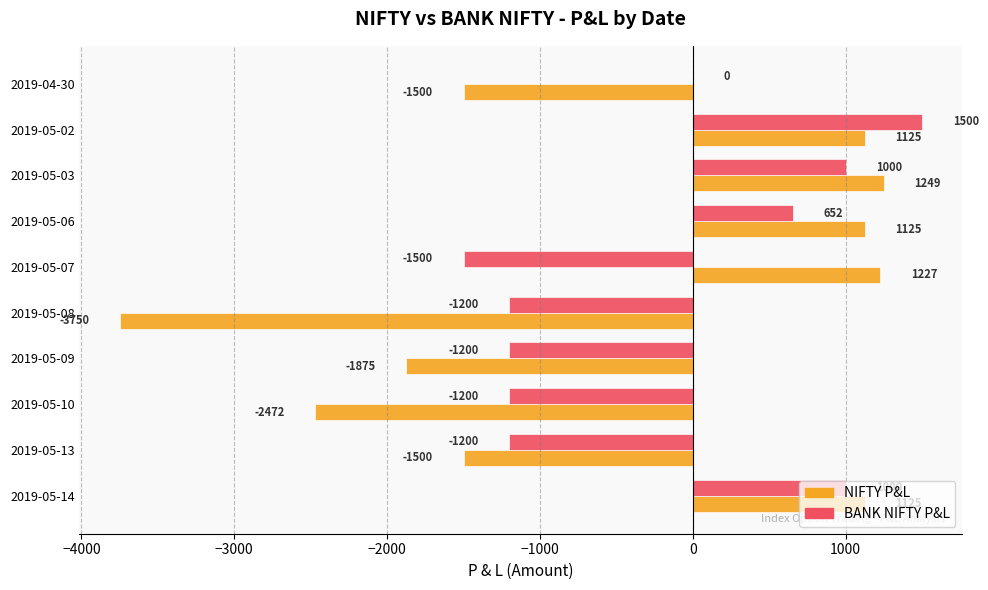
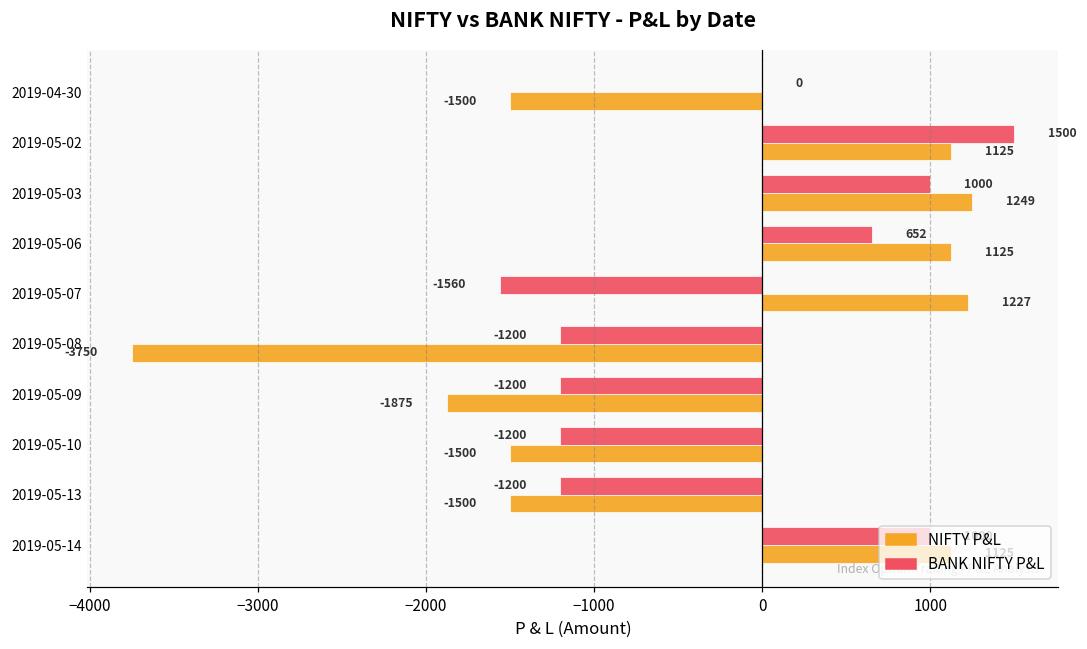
  {
    "NIFTY P&L": {
-     "2019-05-10": -2472
+     "2019-05-10": -1500
    },
    "BANK NIFTY P&L": {
-     "2019-05-07": -1500
+     "2019-05-07": -1560
    }
  }
